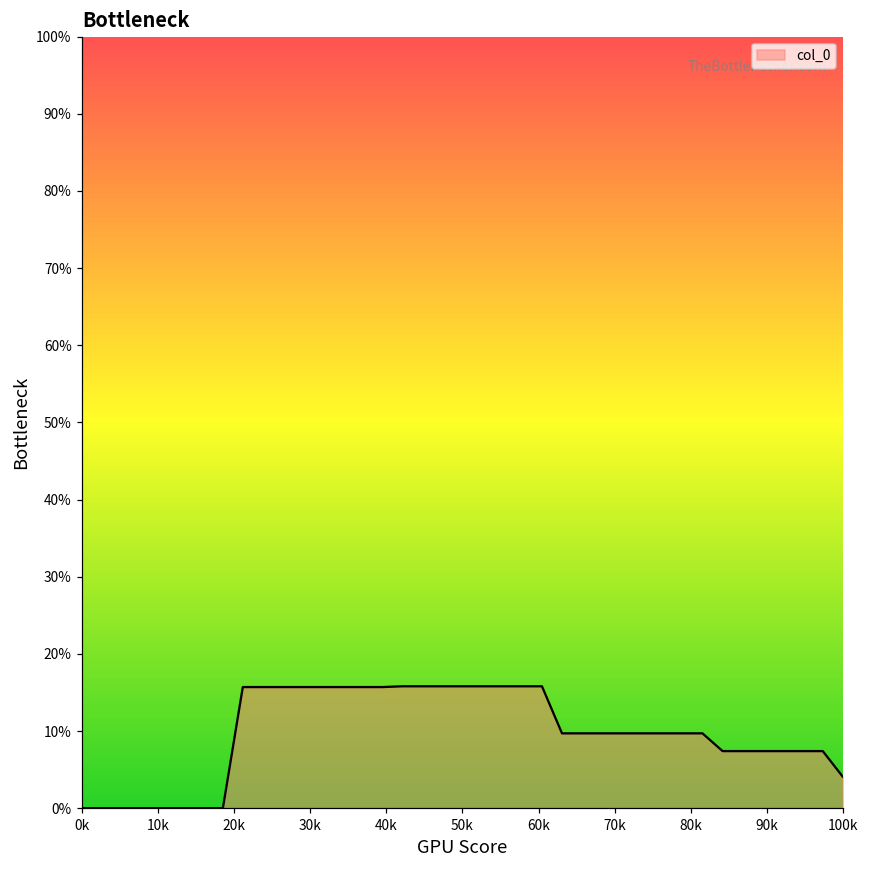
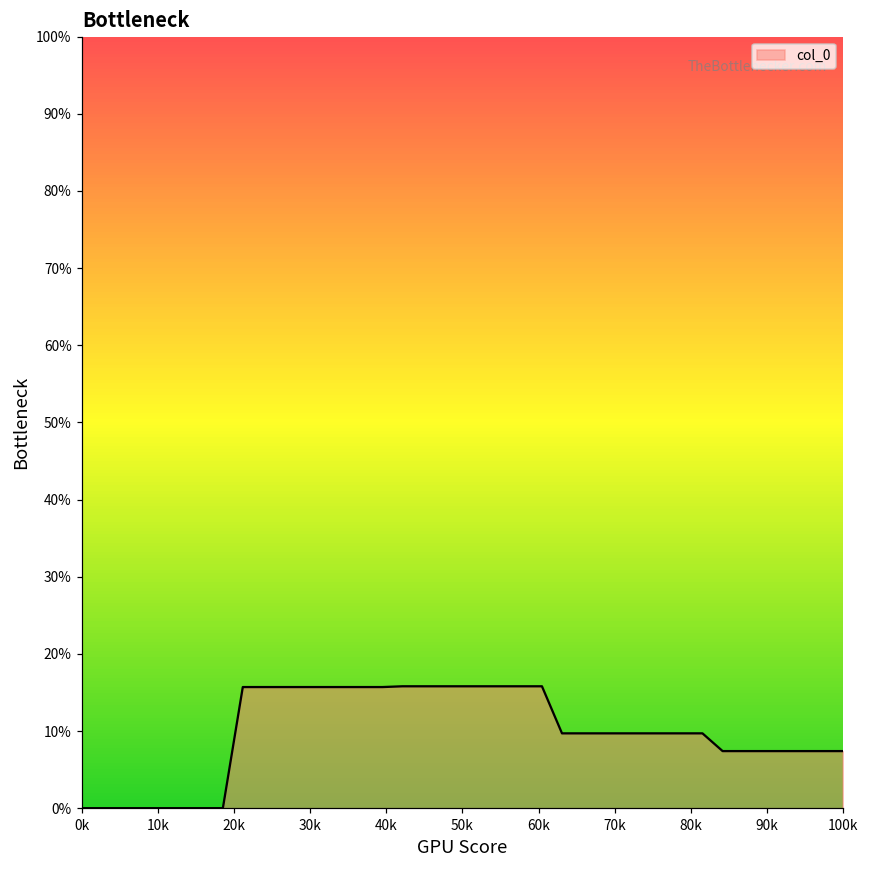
  {
    "0k": "0%",
    "50k": "16%",
-   "100k": "4%"
+   "100k": "7%"
  }
